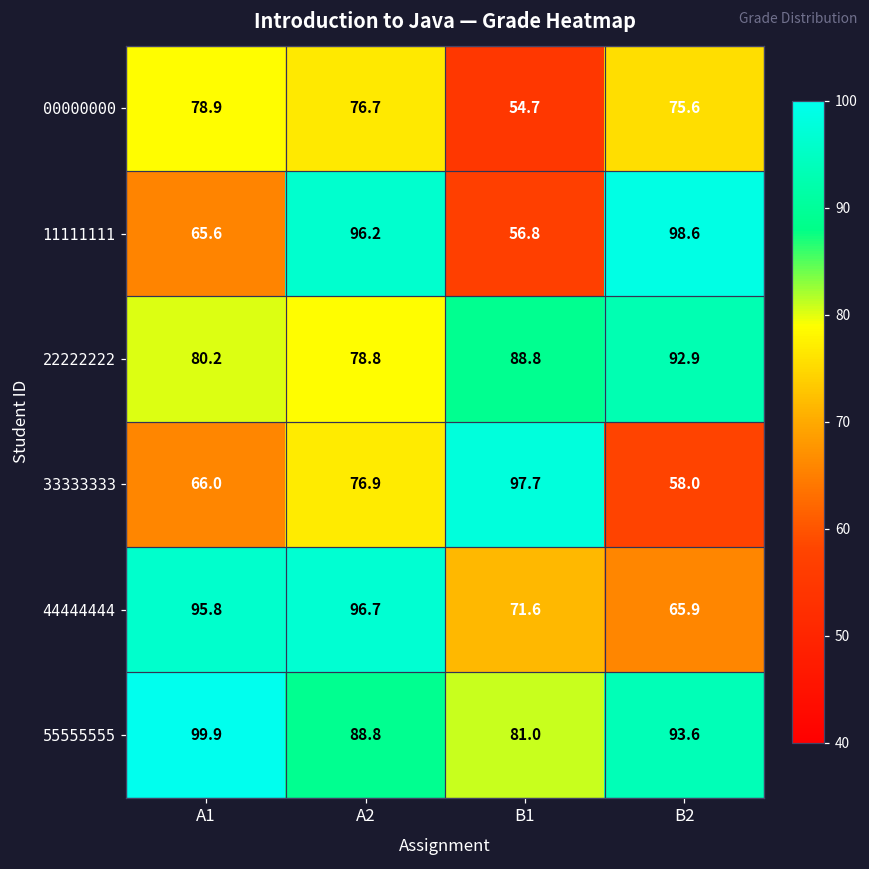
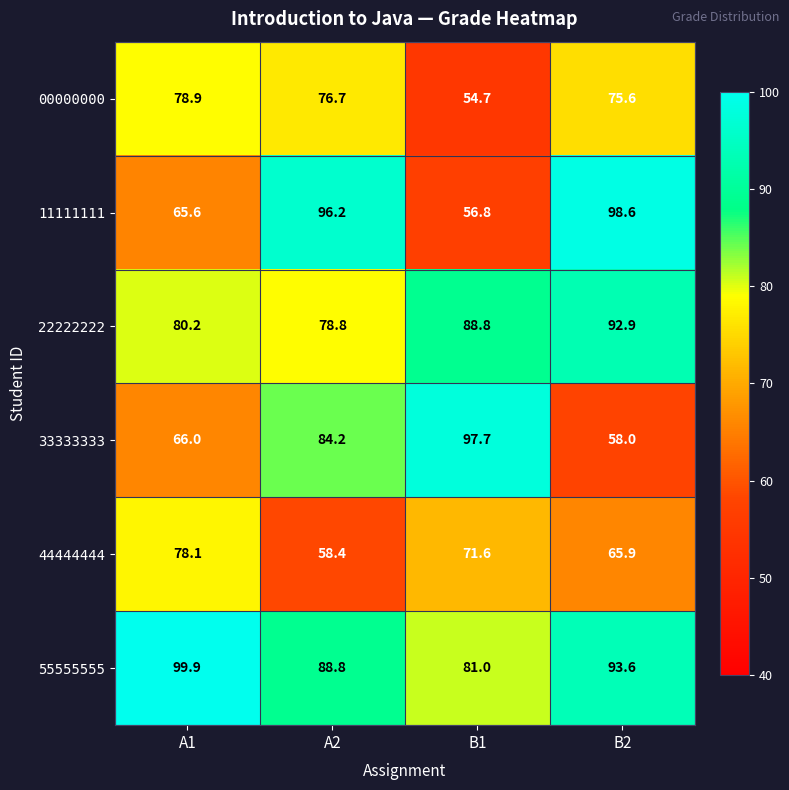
  {
    "00000000": {
      "A1": 78.9,
      "A2": 76.7,
      "B1": 54.7,
      "B2": 75.6
    },
    "11111111": {
      "A1": 65.6,
      "A2": 96.2,
      "B1": 56.8,
      "B2": 98.6
    },
    "22222222": {
      "A1": 80.2,
      "A2": 78.8,
      "B1": 88.8,
      "B2": 92.9
    },
    "33333333": {
      "A1": 66.0,
-     "A2": 76.9,
+     "A2": 84.2,
      "B1": 97.7,
      "B2": 58.0
    },
    "44444444": {
-     "A1": 95.8,
-     "A2": 96.7,
+     "A1": 78.1,
+     "A2": 58.4,
      "B1": 71.6,
      "B2": 65.9
    },
    "55555555": {
      "A1": 99.9,
      "A2": 88.8,
      "B1": 81.0,
      "B2": 93.6
    }
  }
